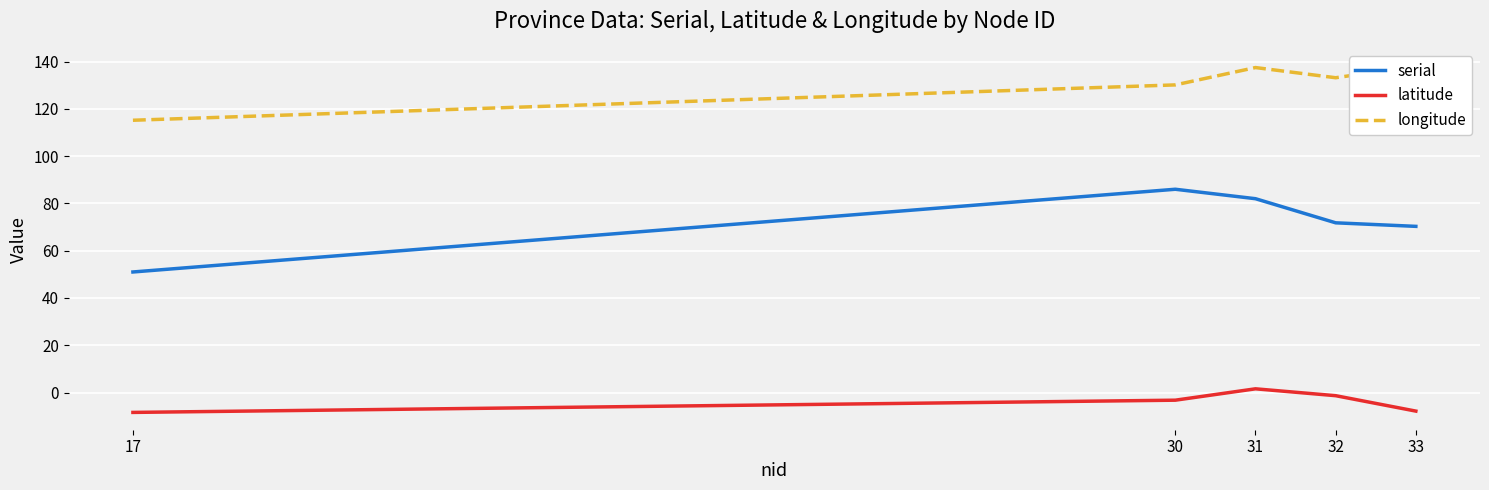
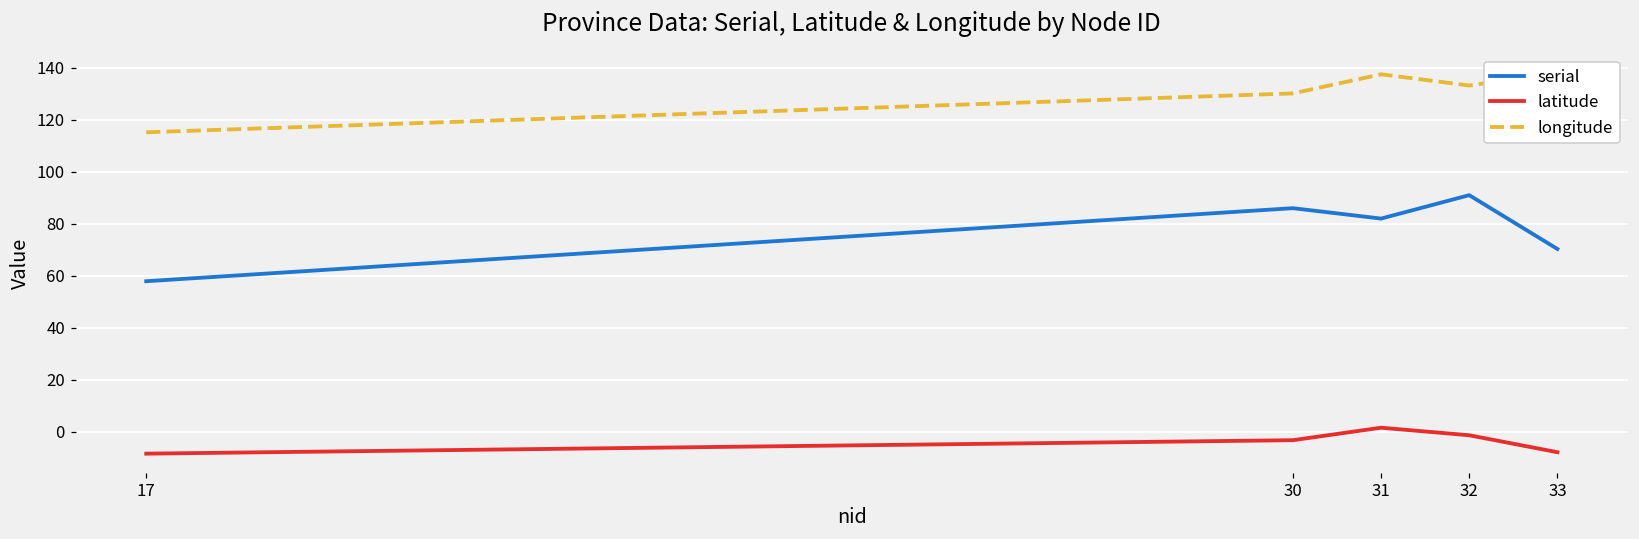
  {
    "serial": {
-     "17": 51,
+     "17": 58,
      "30": 86,
      "31": 82,
-     "32": 72,
+     "32": 91,
      "33": 70
    },
    "latitude": {
      "17": -8,
      "30": -3,
      "31": 2,
      "32": -1,
      "33": -8
    },
    "longitude": {
      "17": 115,
      "30": 130,
      "31": 137,
      "32": 133
    }
  }
